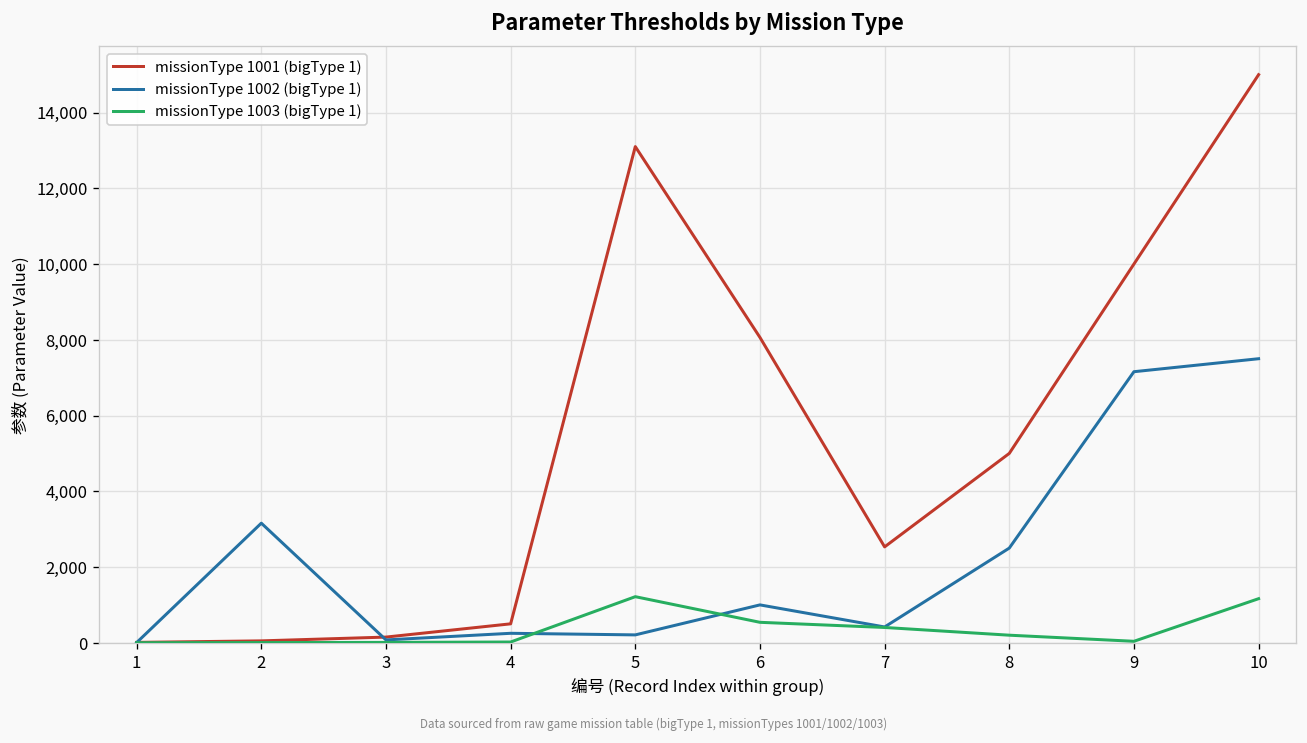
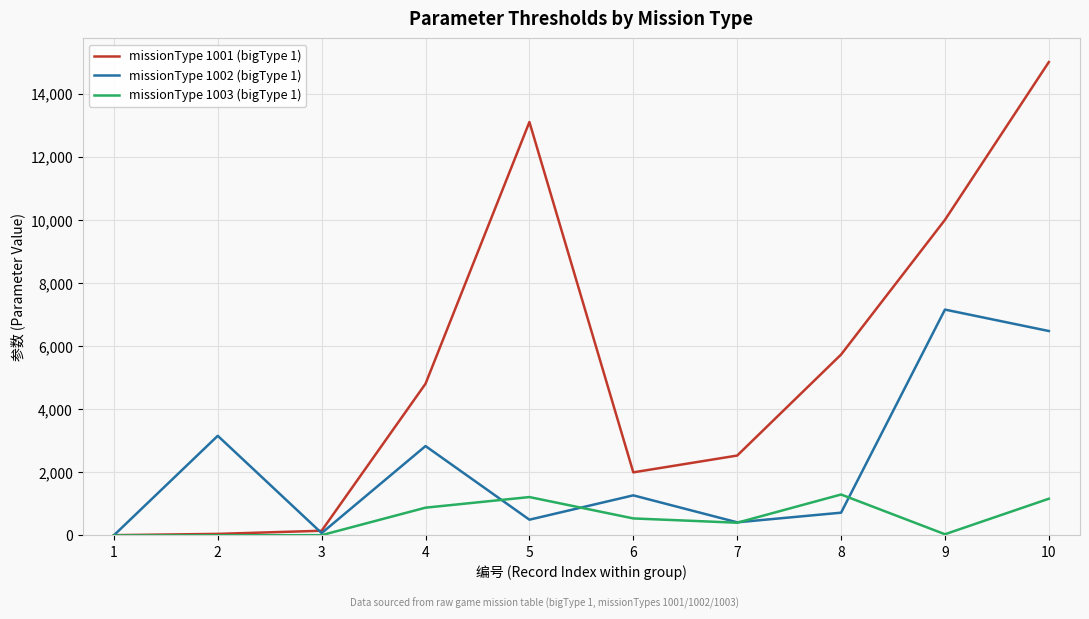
  {
    "missionType 1001 (bigType 1)": {
-     "4": "500",
+     "4": "4,800",
      "5": "13,100",
-     "6": "8,100",
+     "6": "2,000",
      "7": "2,500",
-     "8": "5,000",
+     "8": "5,700",
      "9": "10,000",
      "10": "15,000"
    },
    "missionType 1002 (bigType 1)": {
      "2": "3,200",
-     "4": "300",
-     "5": "200",
-     "6": "1,000",
-     "8": "2,500",
+     "4": "2,800",
+     "5": "500",
+     "6": "1,300",
+     "8": "700",
      "9": "7,200",
-     "10": "7,500"
+     "10": "6,500"
    },
    "missionType 1003 (bigType 1)": {
-     "4": "0",
+     "4": "900",
      "5": "1,200",
      "6": "500",
-     "8": "200",
+     "8": "1,300",
      "9": "0",
      "10": "1,200"
    }
  }
